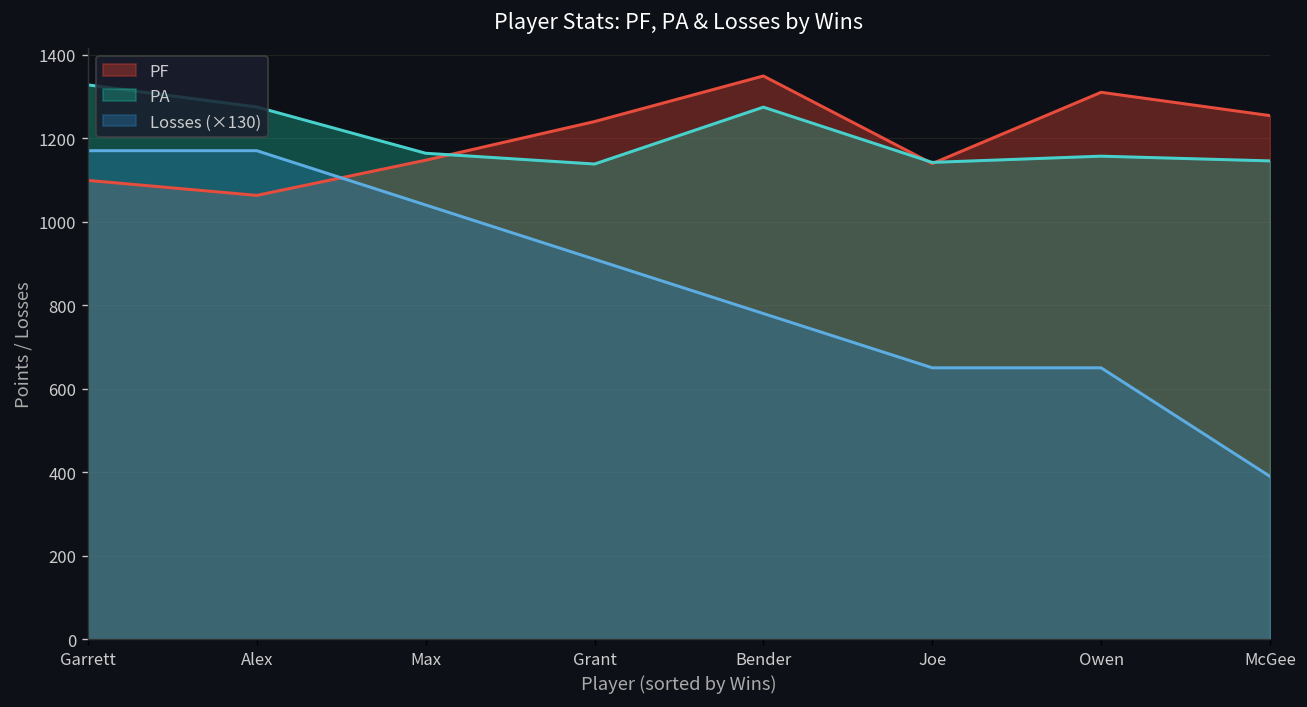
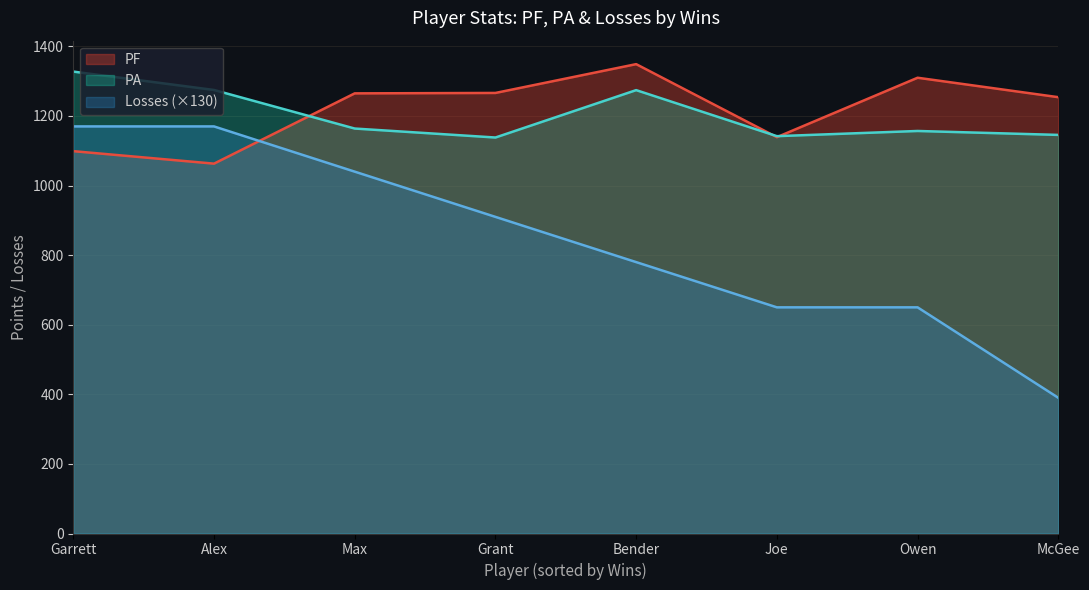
  {
    "PF": {
      "Garrett": 1100,
      "Alex": 1060,
-     "Max": 1150,
-     "Grant": 1240,
+     "Max": 1270,
+     "Grant": 1270,
      "Bender": 1350,
      "Owen": 1310,
      "McGee": 1250
    }
  }
